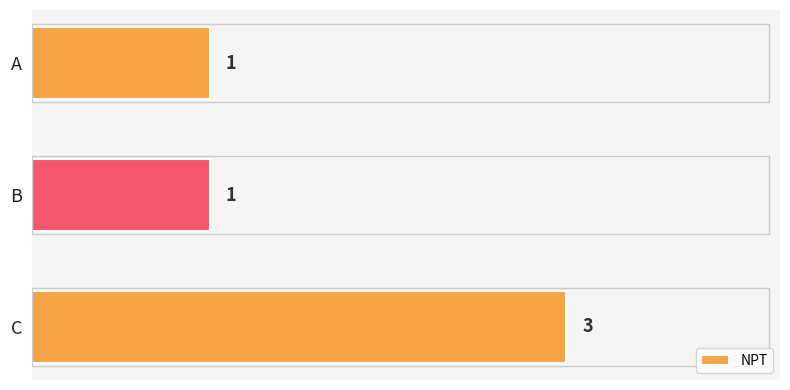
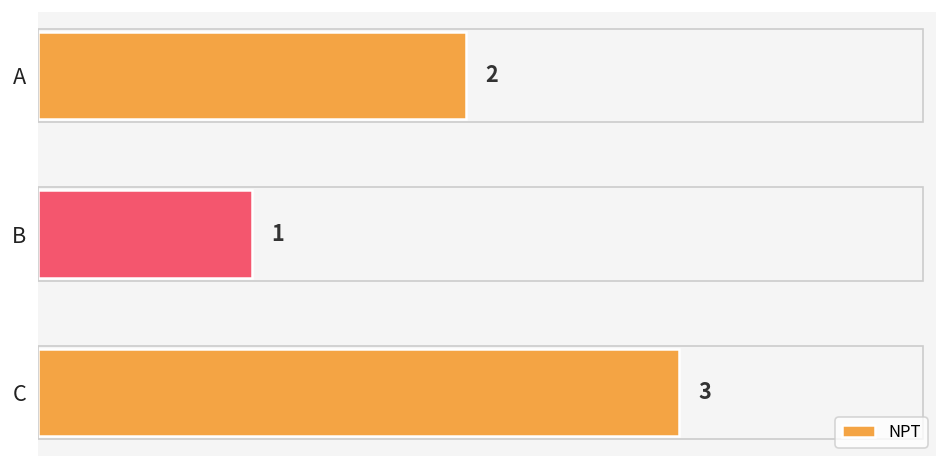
  {
-   "A": 1,
+   "A": 2,
    "B": 1,
    "C": 3
  }
